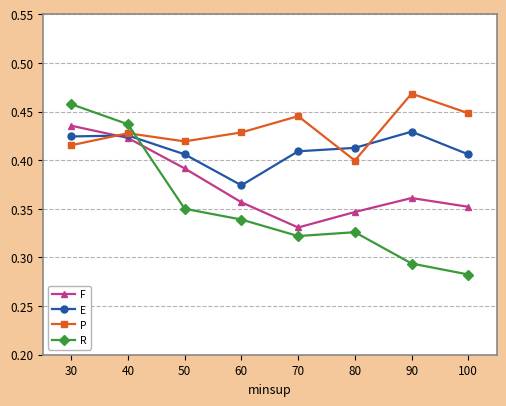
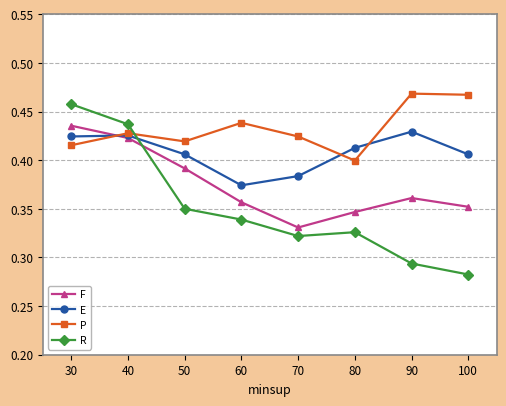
  {
    "F": {
      "30": 0.44,
      "40": 0.42,
      "50": 0.39,
      "60": 0.36,
      "70": 0.33,
      "80": 0.35,
      "90": 0.36,
      "100": 0.35
    },
    "E": {
      "30": 0.42,
      "50": 0.41,
      "60": 0.37,
-     "70": 0.41,
+     "70": 0.38,
      "80": 0.41,
      "90": 0.43,
      "100": 0.41
    },
    "P": {
      "30": 0.42,
      "50": 0.42,
-     "60": 0.43,
-     "70": 0.45,
+     "60": 0.44,
+     "70": 0.42,
      "80": 0.40,
      "90": 0.47,
-     "100": 0.45
+     "100": 0.47
    },
    "R": {
      "30": 0.46,
      "40": 0.44,
      "50": 0.35,
      "60": 0.34,
      "70": 0.32,
      "80": 0.33,
      "90": 0.29,
      "100": 0.28
    }
  }
